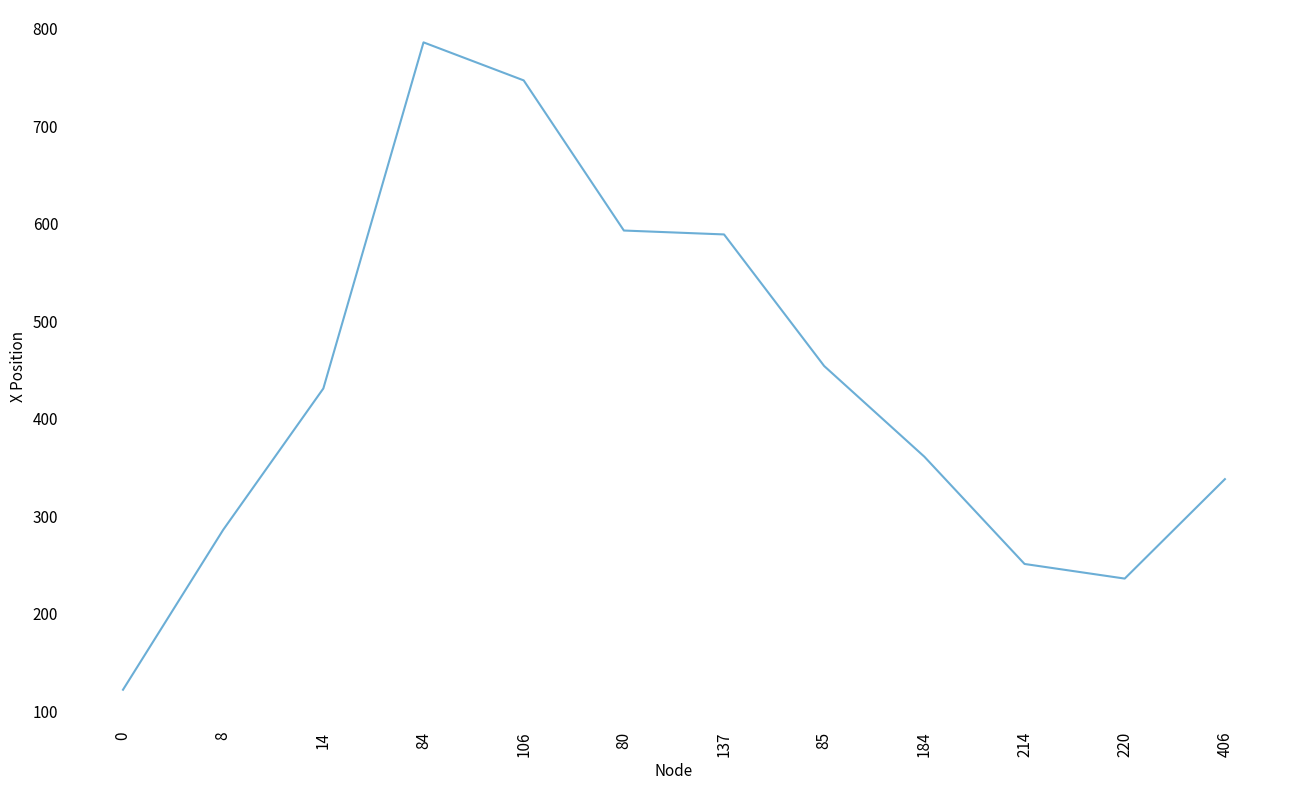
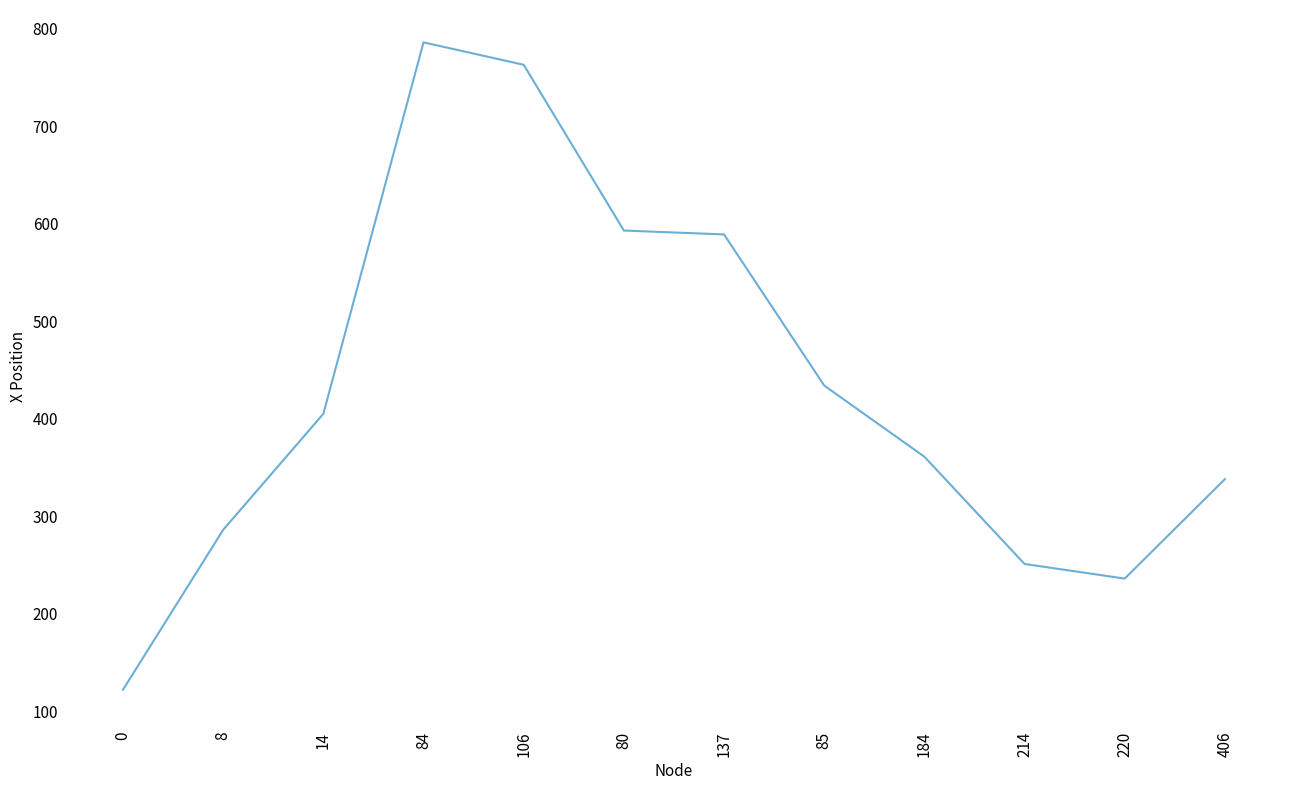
  {
    "0": 120,
    "8": 290,
-   "14": 430,
+   "14": 410,
    "84": 790,
-   "106": 750,
+   "106": 760,
    "80": 590,
    "137": 590,
-   "85": 450,
+   "85": 430,
    "184": 360,
    "214": 250,
    "220": 240,
    "406": 340
  }
